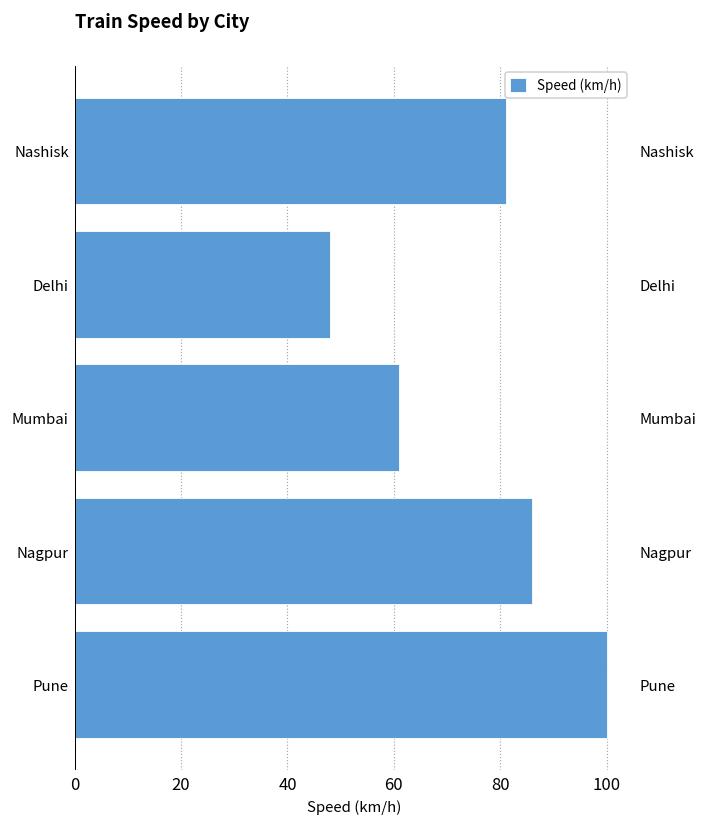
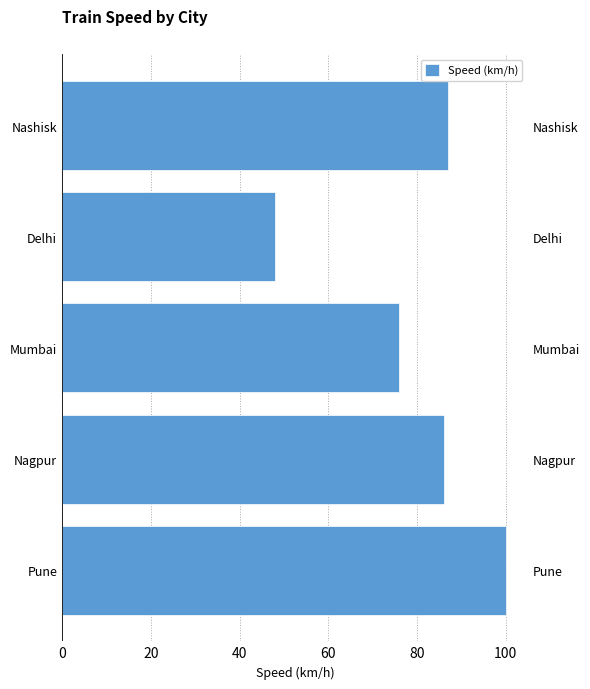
  {
-   "Nashisk": 81,
+   "Nashisk": 87,
    "Delhi": 48,
-   "Mumbai": 61,
+   "Mumbai": 76,
    "Nagpur": 86,
    "Pune": 100
  }
